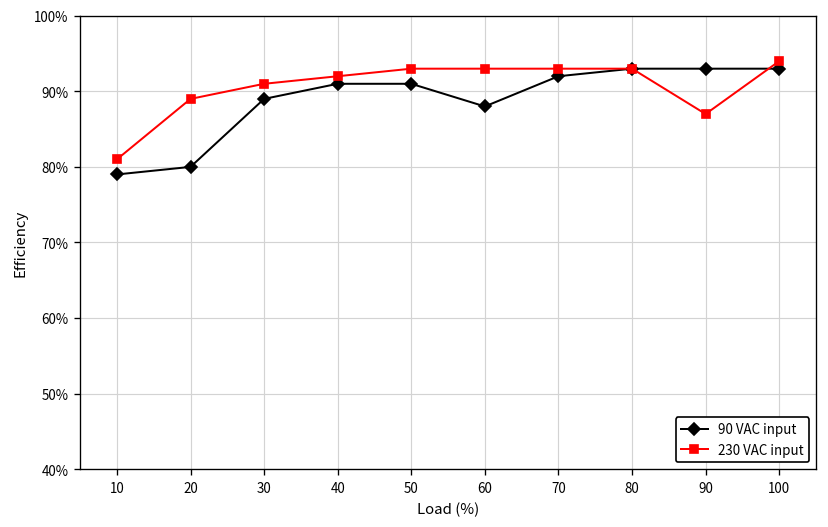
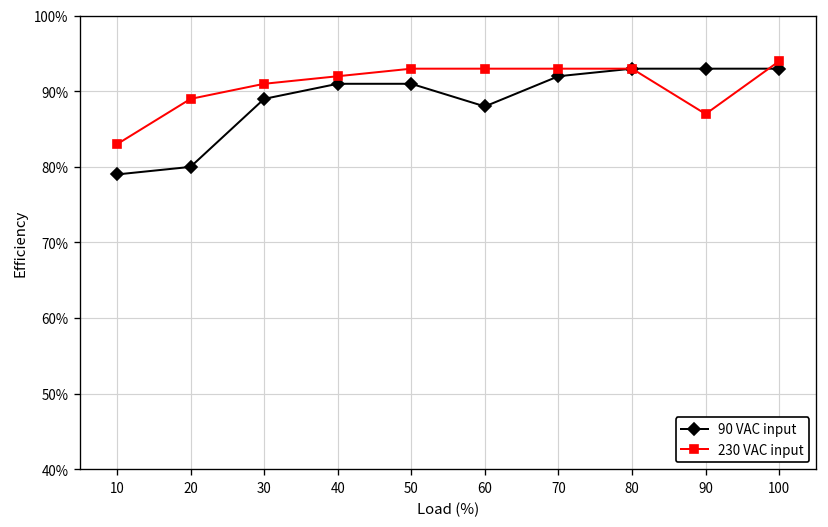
  {
    "90 VAC input": {
      "10": "79%",
      "20": "80%",
      "30": "89%",
      "40": "91%",
      "50": "91%",
      "60": "88%",
      "70": "92%",
      "90": "93%",
      "100": "93%"
    },
    "230 VAC input": {
-     "10": "81%",
+     "10": "83%",
      "20": "89%",
      "30": "91%",
      "40": "92%",
      "50": "93%",
      "60": "93%",
      "70": "93%",
      "90": "87%",
      "100": "94%"
    }
  }
